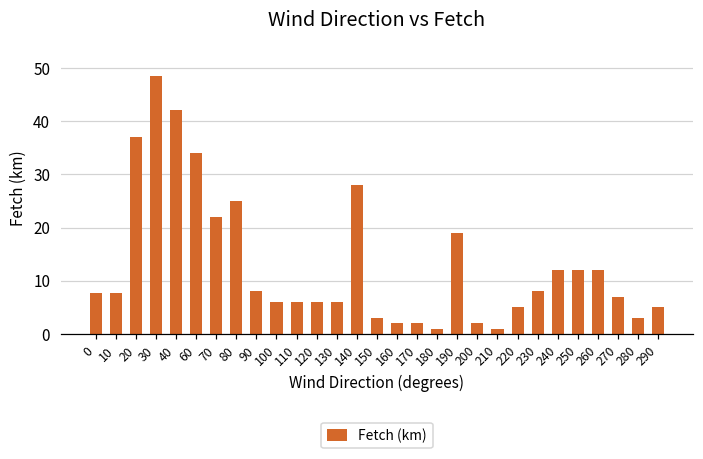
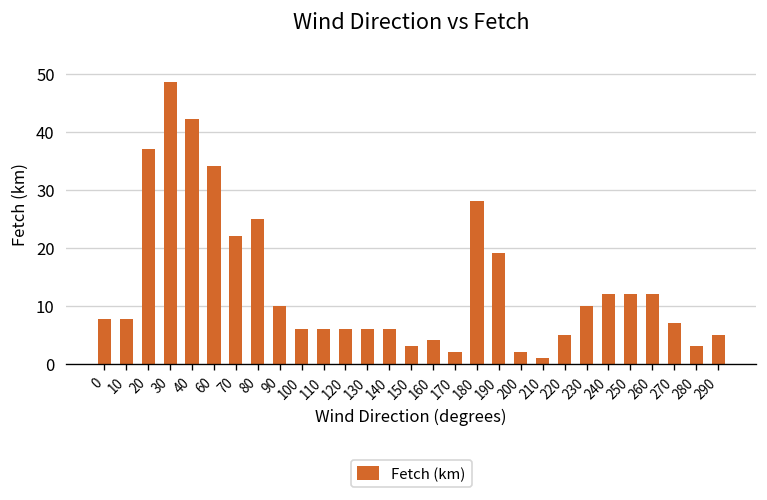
  {
    "0": 8,
    "10": 8,
    "20": 37,
    "30": 49,
    "40": 42,
    "60": 34,
    "70": 22,
    "80": 25,
-   "90": 8,
+   "90": 10,
    "100": 6,
    "110": 6,
    "120": 6,
    "130": 6,
-   "140": 28,
+   "140": 6,
    "150": 3,
-   "160": 2,
+   "160": 4,
    "170": 2,
-   "180": 1,
+   "180": 28,
    "190": 19,
    "200": 2,
    "210": 1,
    "220": 5,
-   "230": 8,
+   "230": 10,
    "240": 12,
    "250": 12,
    "260": 12,
    "270": 7,
    "280": 3,
    "290": 5
  }
